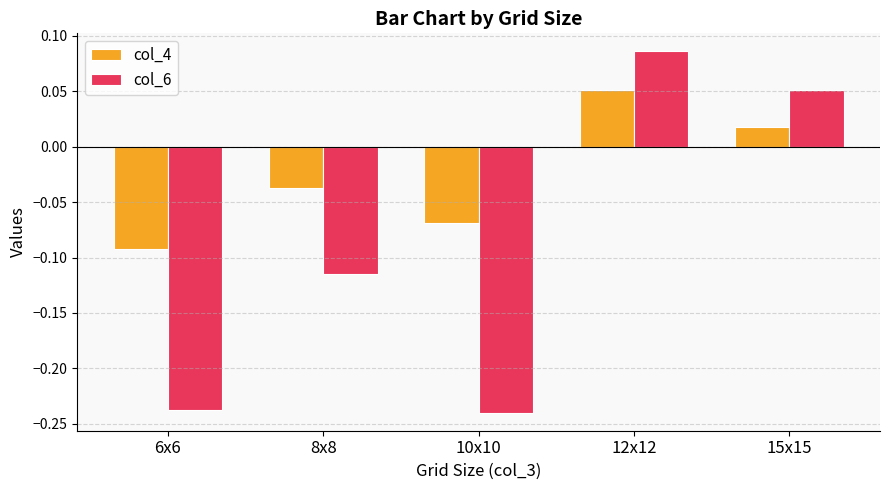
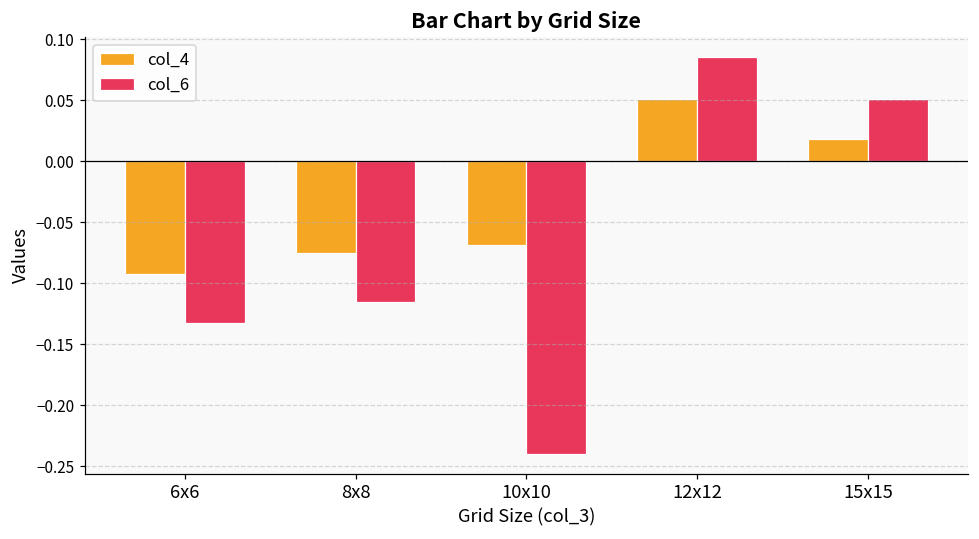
  {
    "col_4": {
      "6x6": -0.092,
-     "8x8": -0.037,
+     "8x8": -0.075,
      "10x10": -0.069,
      "12x12": 0.051,
      "15x15": 0.018
    },
    "col_6": {
-     "6x6": -0.238,
+     "6x6": -0.133,
      "8x8": -0.115,
      "10x10": -0.240,
      "12x12": 0.086,
      "15x15": 0.051
    }
  }
